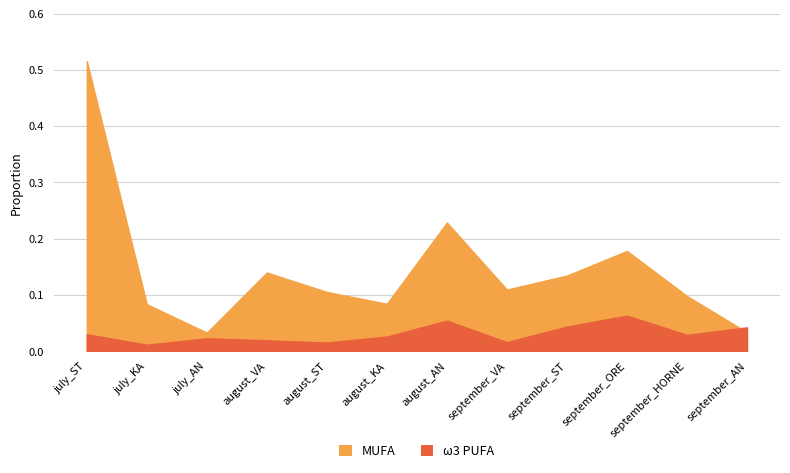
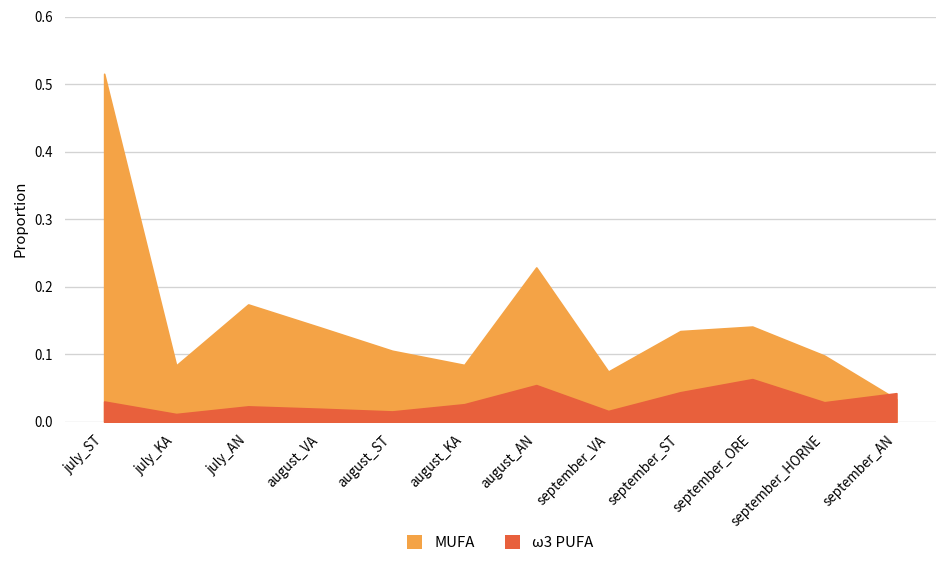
  {
    "MUFA": {
      "july_ST": 0.52,
      "july_KA": 0.08,
-     "july_AN": 0.03,
+     "july_AN": 0.17,
      "august_VA": 0.14,
      "august_ST": 0.11,
      "august_KA": 0.08,
      "august_AN": 0.23,
-     "september_VA": 0.11,
+     "september_VA": 0.07,
      "september_ST": 0.13,
-     "september_ORE": 0.18,
+     "september_ORE": 0.14,
      "september_HORNE": 0.10
    },
    "ω3 PUFA": {
      "july_ST": 0.03,
      "july_KA": 0.01,
      "july_AN": 0.02,
      "august_VA": 0.02,
      "august_ST": 0.02,
      "august_KA": 0.03,
      "august_AN": 0.05,
      "september_VA": 0.02,
      "september_ST": 0.04,
      "september_ORE": 0.06,
      "september_HORNE": 0.03,
      "september_AN": 0.04
    }
  }
